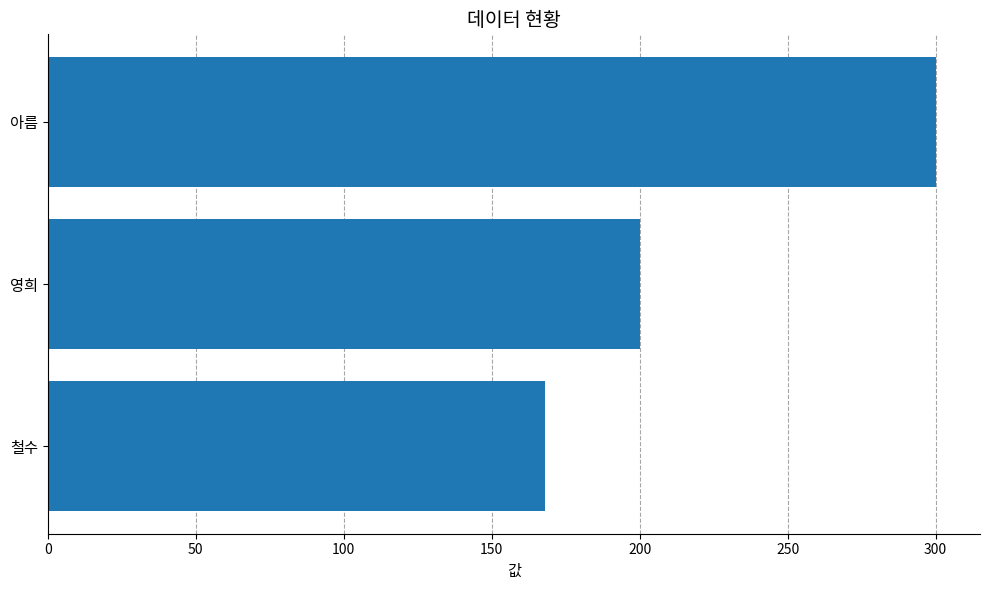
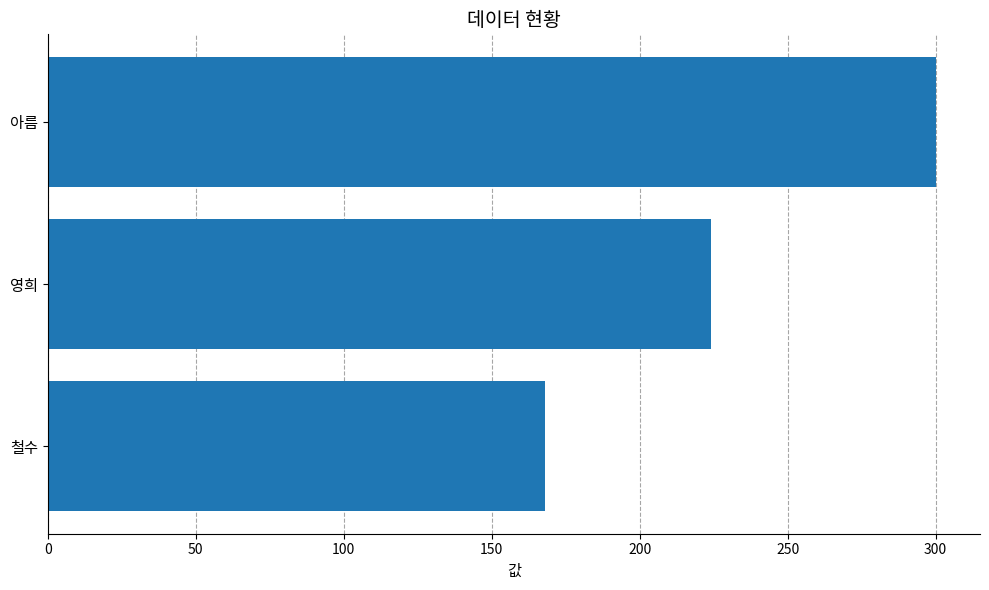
  {
    "아름": 300,
-   "영희": 200,
+   "영희": 224,
    "철수": 168
  }
